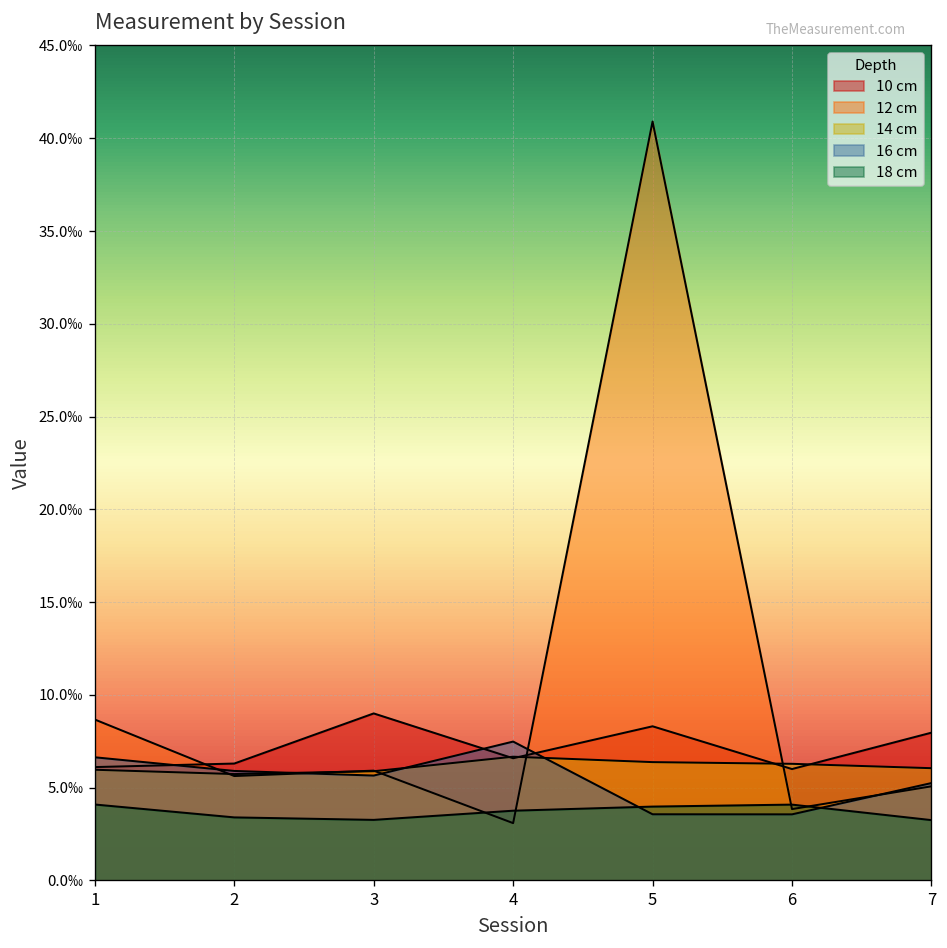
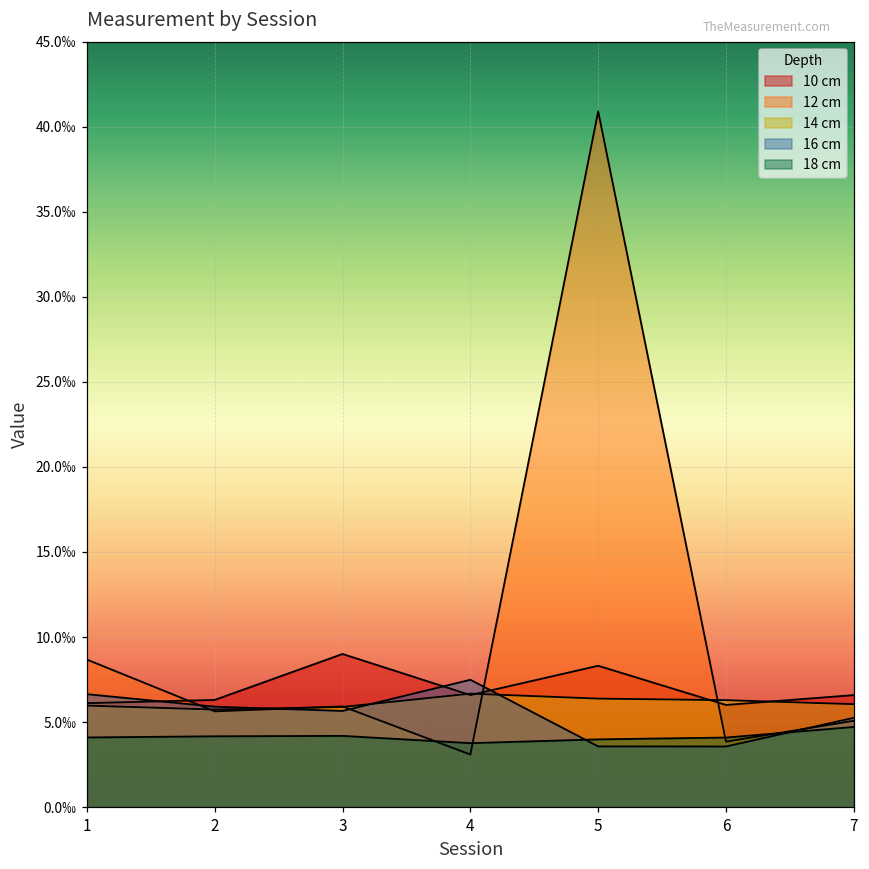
  {
    "10 cm": {
      "2": "6.3‰",
      "3": "9.0‰",
      "5": "8.3‰",
      "6": "6.0‰",
-     "7": "8.0‰"
+     "7": "6.6‰"
    },
    "16 cm": {
      "1": "6.6‰",
      "3": "5.7‰",
      "4": "7.5‰",
      "5": "3.6‰",
      "6": "3.6‰",
      "7": "5.2‰"
    },
    "18 cm": {
      "1": "4.1‰",
-     "2": "3.4‰",
-     "3": "3.3‰",
+     "2": "4.2‰",
+     "3": "4.2‰",
      "4": "3.8‰",
      "5": "4.0‰",
      "6": "4.1‰",
-     "7": "3.3‰"
+     "7": "4.7‰"
    }
  }
